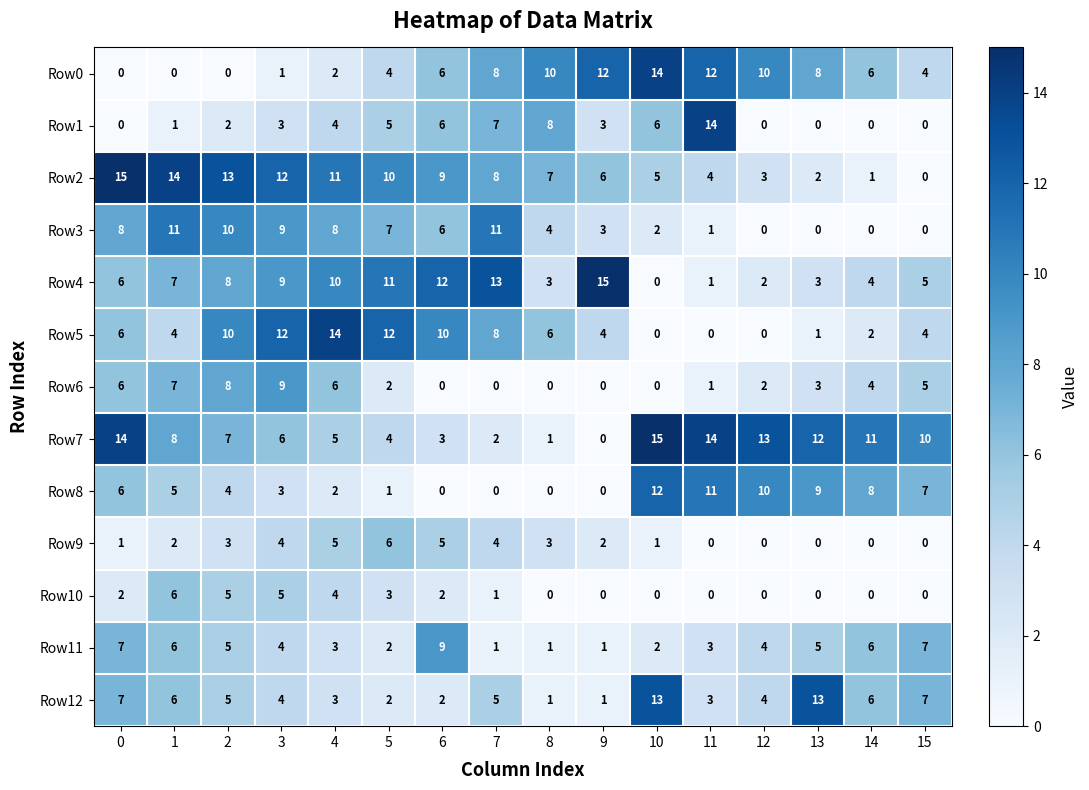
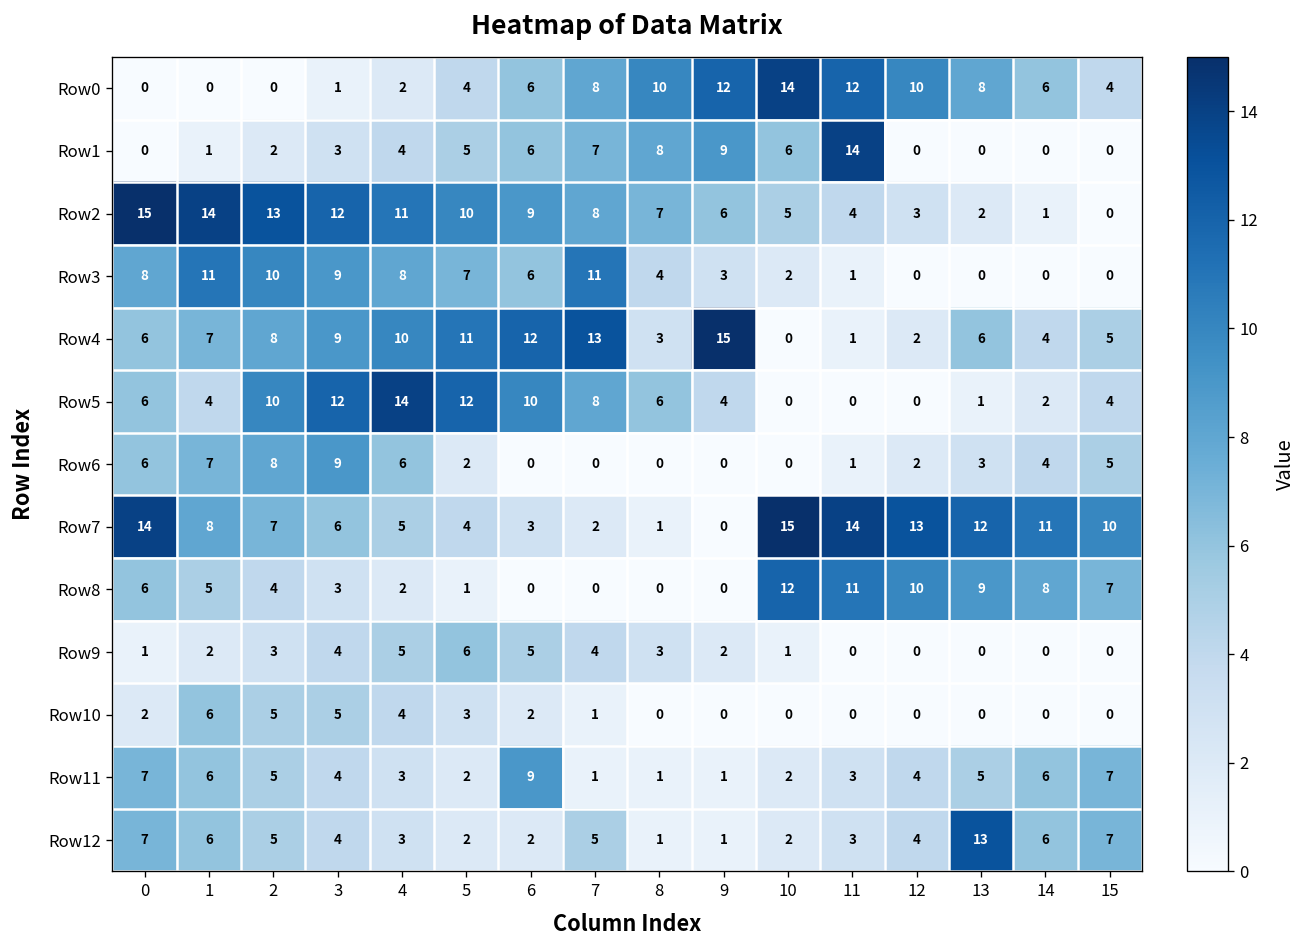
  {
    "Row1": {
      "0": 0,
      "1": 1,
      "2": 2,
      "3": 3,
      "4": 4,
      "5": 5,
      "6": 6,
      "7": 7,
      "8": 8,
-     "9": 3,
+     "9": 9,
      "10": 6,
      "11": 14,
      "12": 0,
      "13": 0,
      "14": 0,
      "15": 0
    },
    "Row4": {
      "0": 6,
      "1": 7,
      "2": 8,
      "3": 9,
      "4": 10,
      "5": 11,
      "6": 12,
      "7": 13,
      "8": 3,
      "9": 15,
      "10": 0,
      "11": 1,
      "12": 2,
-     "13": 3,
+     "13": 6,
      "14": 4,
      "15": 5
    },
    "Row12": {
      "0": 7,
      "1": 6,
      "2": 5,
      "3": 4,
      "4": 3,
      "5": 2,
      "6": 2,
      "7": 5,
      "8": 1,
      "9": 1,
-     "10": 13,
+     "10": 2,
      "11": 3,
      "12": 4,
      "13": 13,
      "14": 6,
      "15": 7
    }
  }
